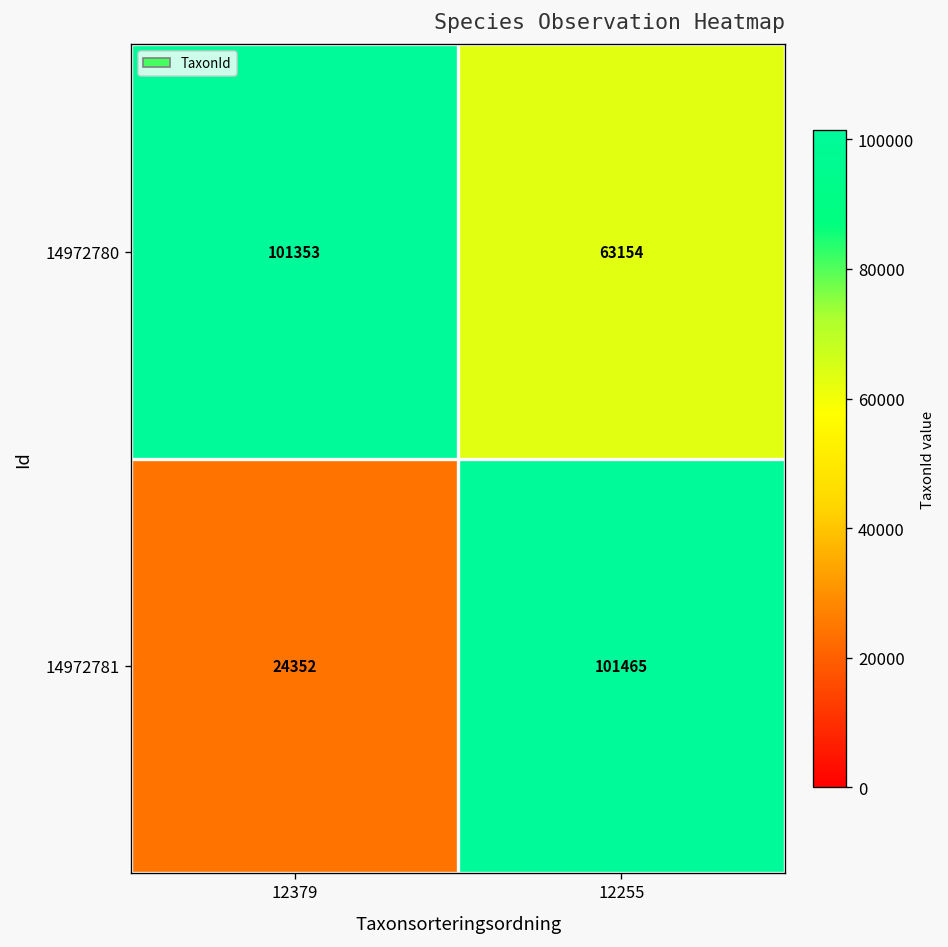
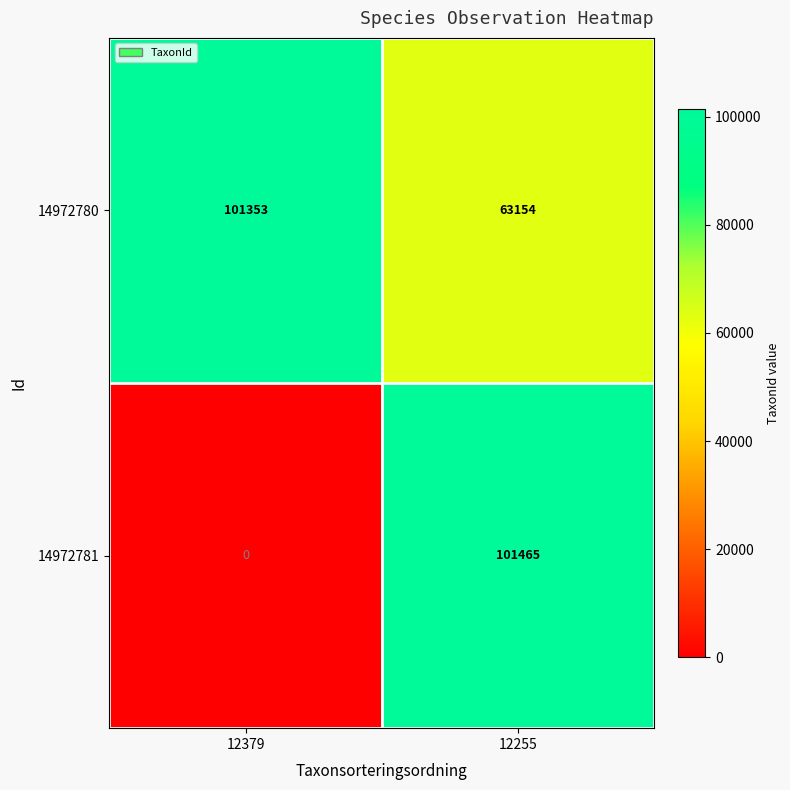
  {
    "14972780": {
      "12379": 101353,
      "12255": 63154
    },
    "14972781": {
-     "12379": 24352,
+     "12379": 0,
      "12255": 101465
    }
  }
